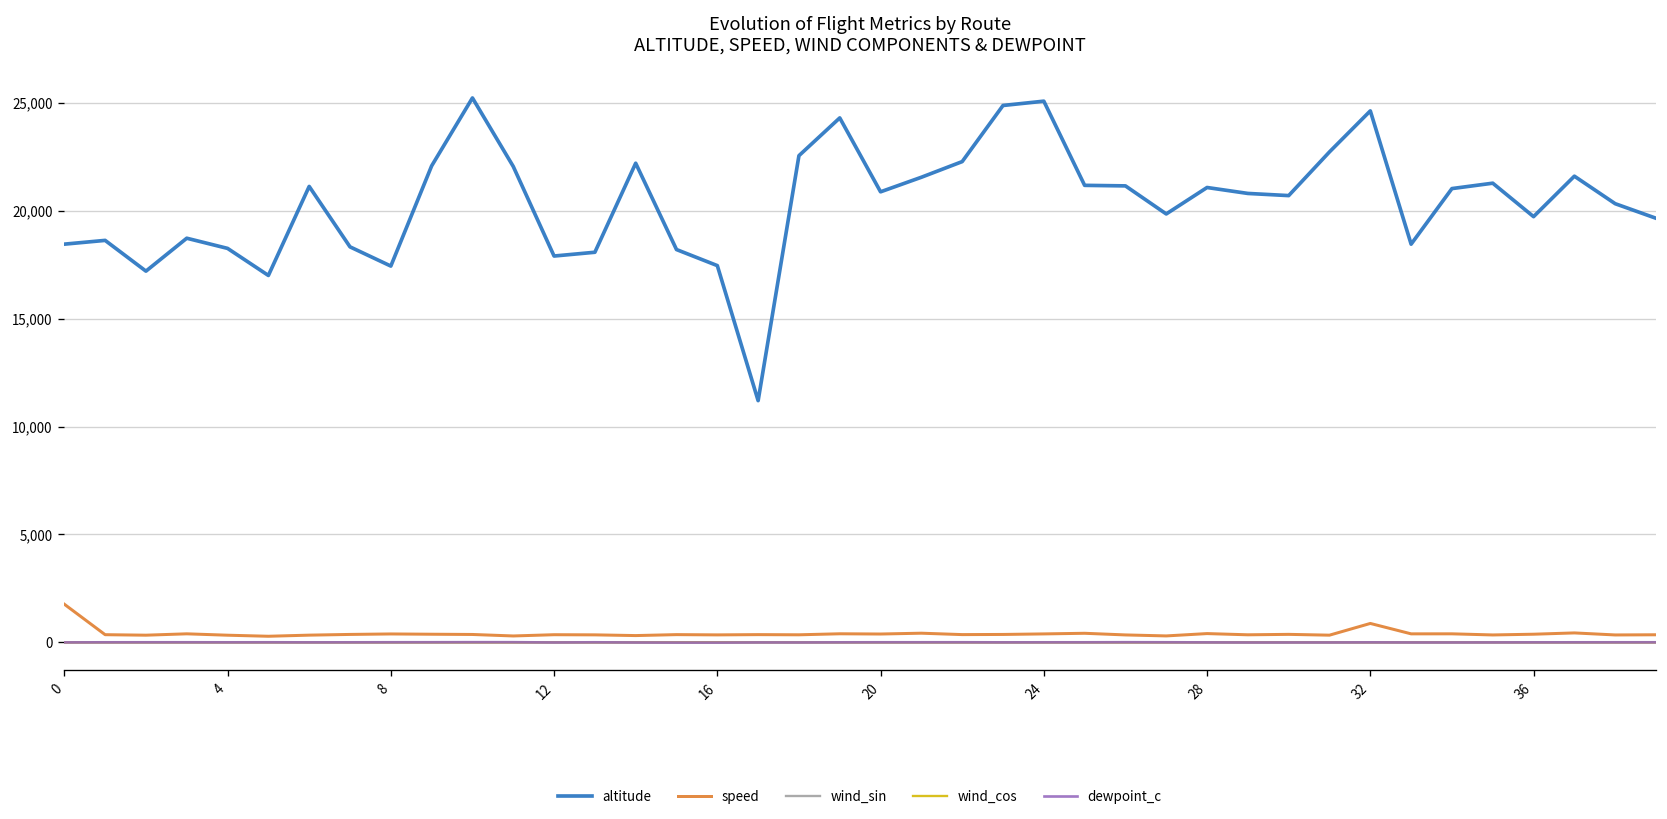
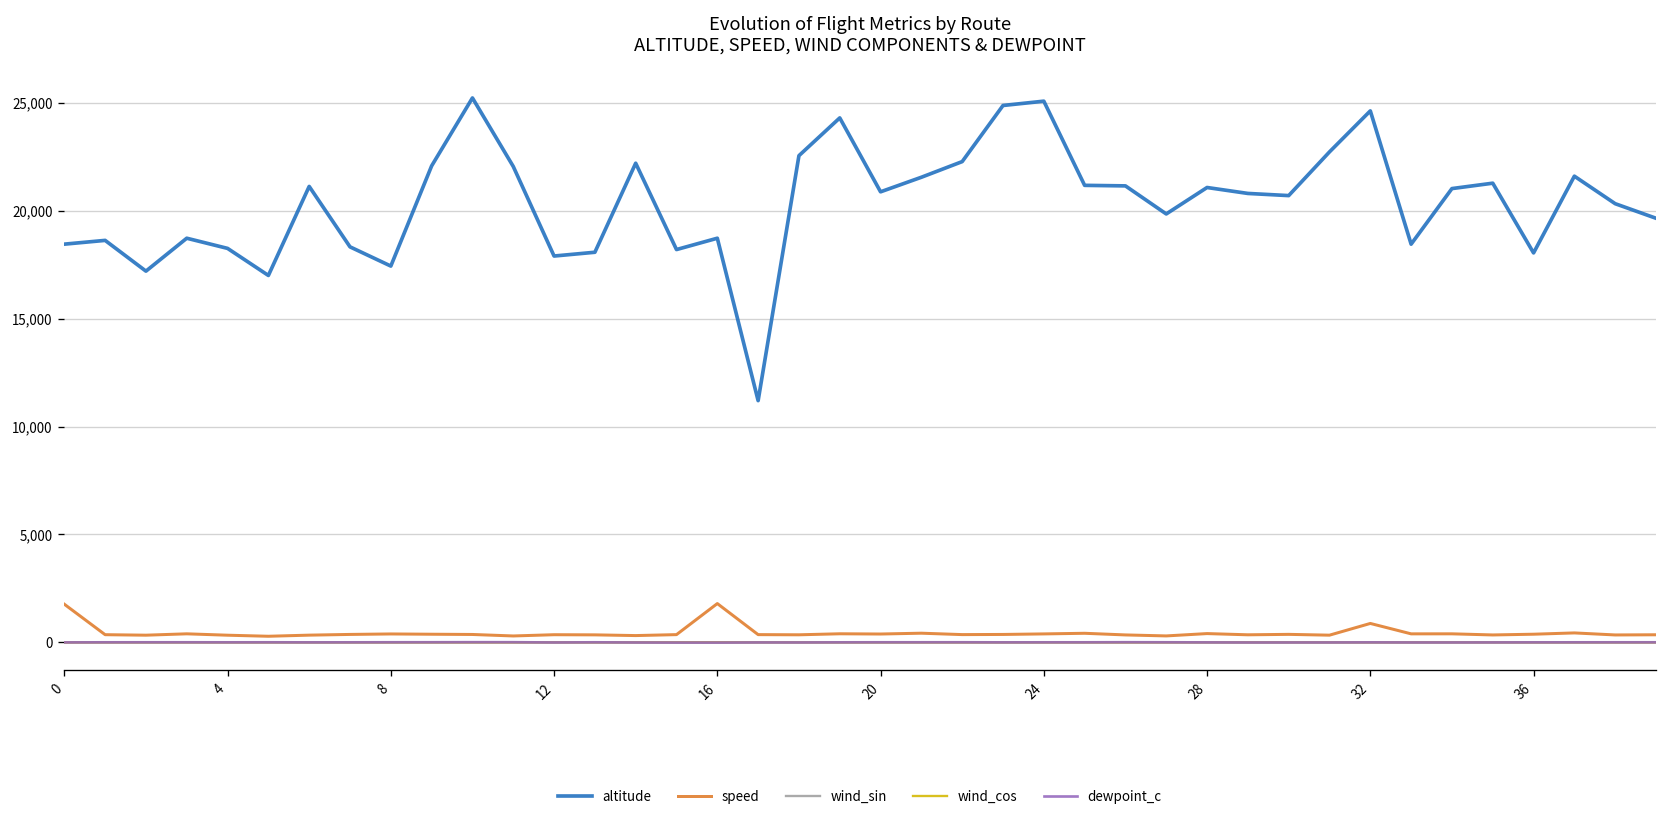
  {
    "altitude": {
      "0": "18,500",
      "4": "18,300",
      "8": "17,400",
      "12": "17,900",
-     "16": "17,500",
+     "16": "18,700",
      "20": "20,900",
      "24": "25,100",
      "28": "21,100",
      "32": "24,600",
-     "36": "19,700"
+     "36": "18,000"
    },
    "speed": {
      "0": "1,800",
      "4": "300",
      "8": "400",
      "12": "400",
-     "16": "300",
+     "16": "1,800",
      "20": "400",
      "24": "400",
      "28": "400",
      "32": "900",
      "36": "400"
    },
    "dewpoint_c": {
      "0": "0",
      "4": "0",
      "8": "0",
      "12": "0",
      "16": "0",
      "20": "0",
      "24": "0",
      "28": "0",
      "32": "0",
      "36": "0"
    }
  }
